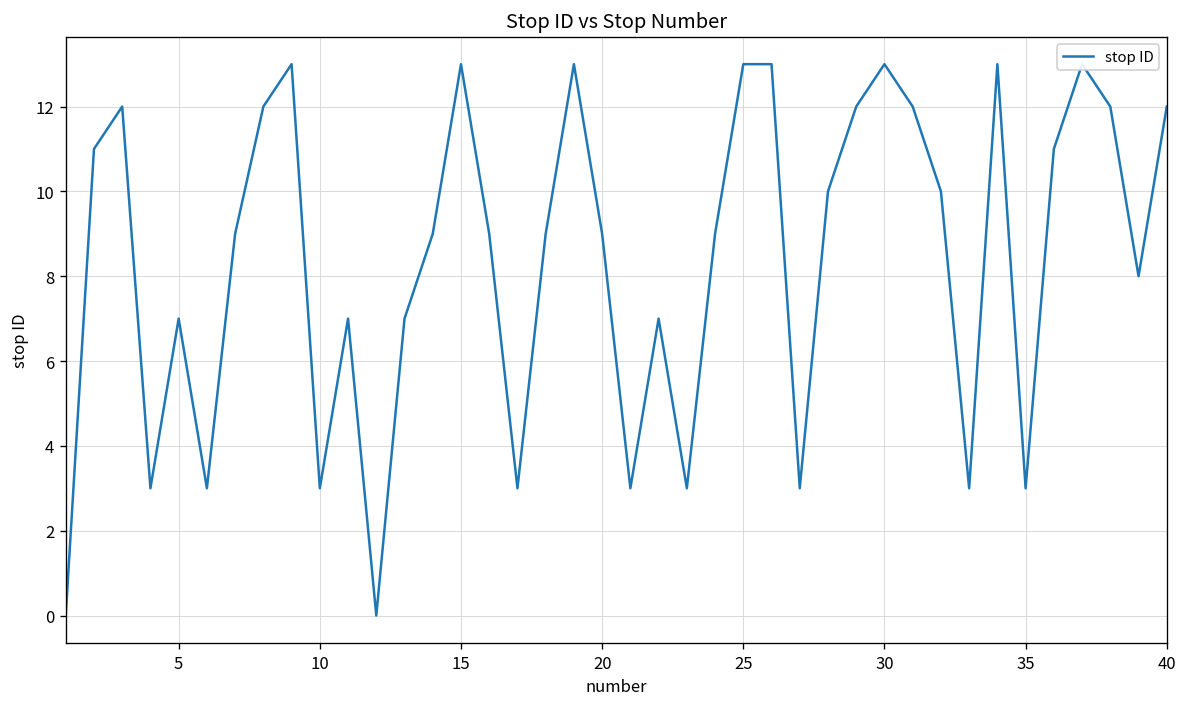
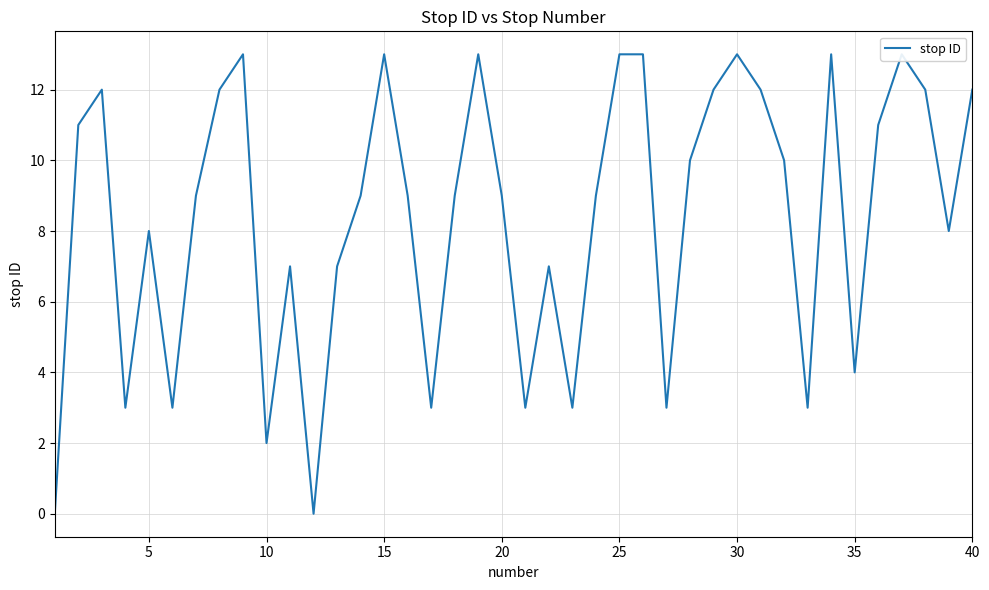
  {
-   "5": 7,
-   "10": 3,
+   "5": 8,
+   "10": 2,
    "15": 13,
    "20": 9,
    "25": 13,
    "30": 13,
-   "35": 3,
+   "35": 4,
    "40": 12
  }
